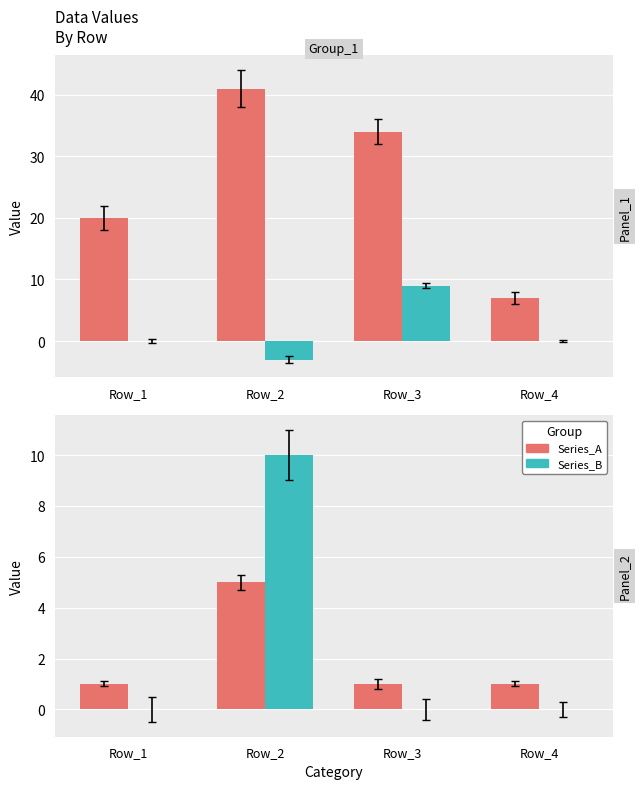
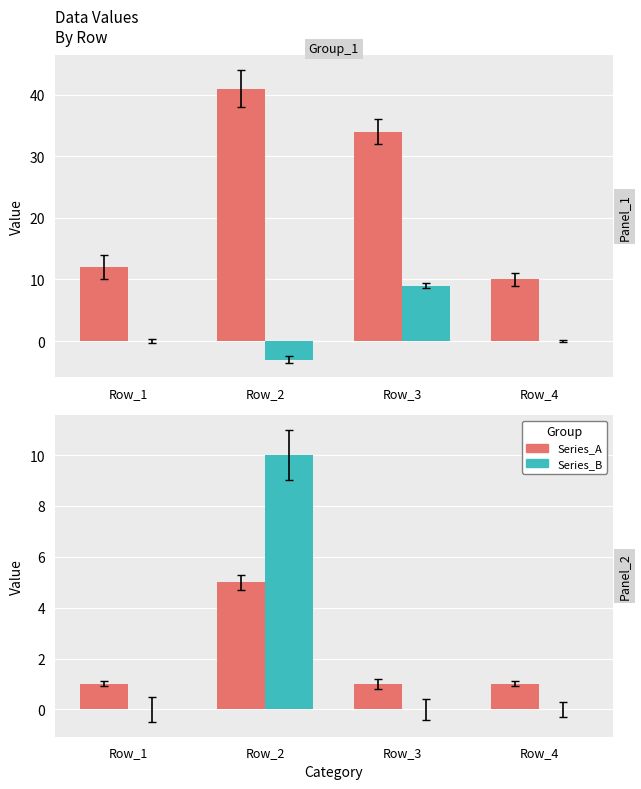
  {
    "Data Values By Row": {
      "Series_A": {
-       "Row_1": 20,
+       "Row_1": 12,
        "Row_2": 41,
        "Row_3": 34,
-       "Row_4": 7
+       "Row_4": 10
      },
      "Series_B": {
        "Row_1": 0,
        "Row_2": -3,
        "Row_3": 9,
        "Row_4": 0
      }
    }
  }
